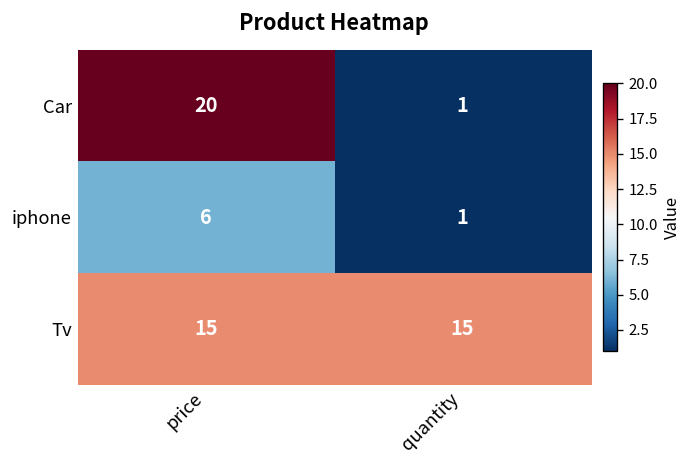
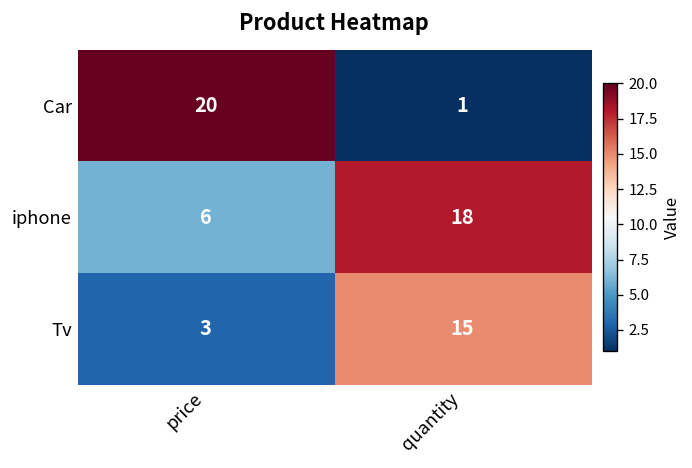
  {
    "Car": {
      "price": 20,
      "quantity": 1
    },
    "iphone": {
      "price": 6,
-     "quantity": 1
+     "quantity": 18
    },
    "Tv": {
-     "price": 15,
+     "price": 3,
      "quantity": 15
    }
  }
